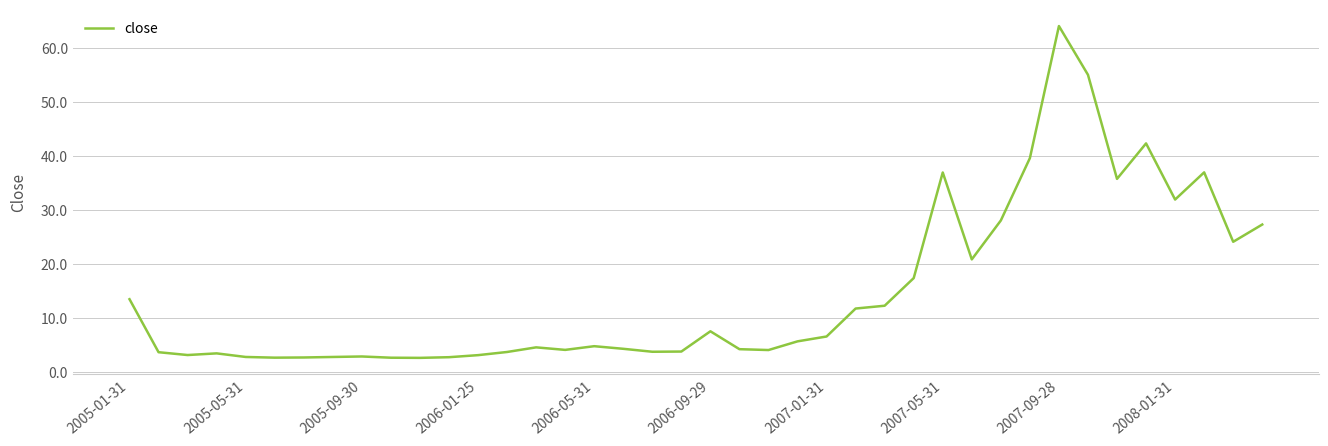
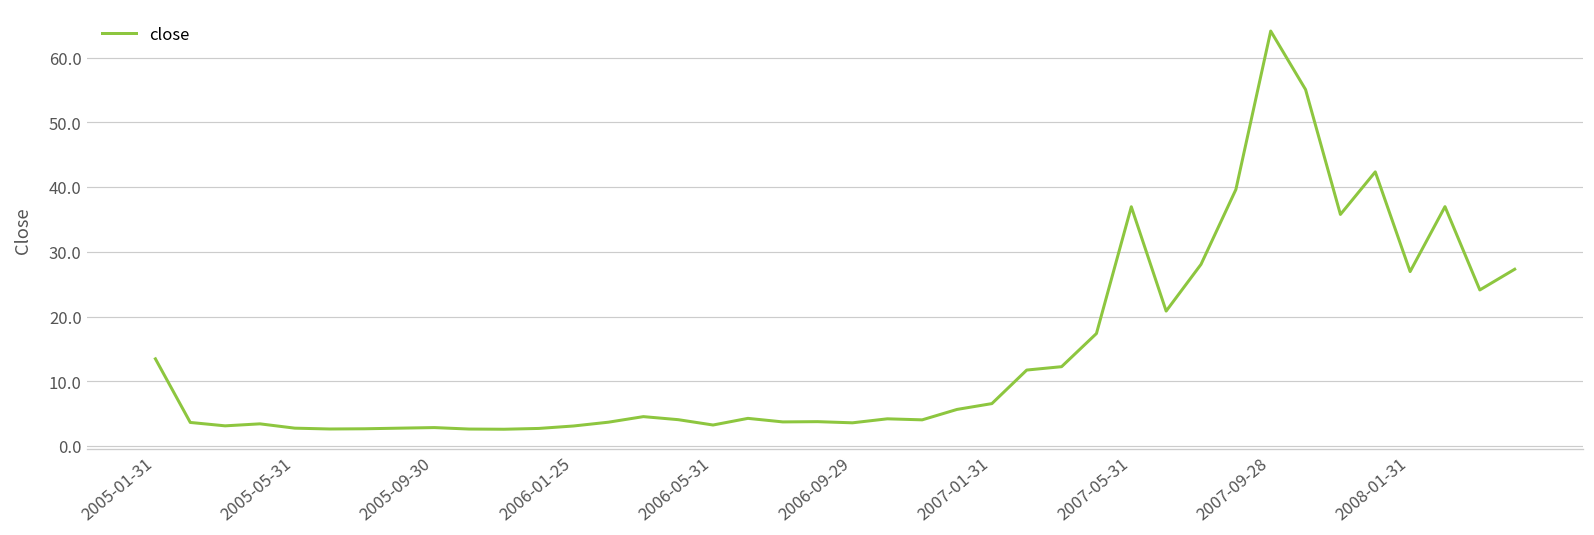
  {
    "2005-01-31": 13,
    "2005-05-31": 3,
    "2005-09-30": 3,
    "2006-01-25": 3,
-   "2006-05-31": 5,
-   "2006-09-29": 8,
+   "2006-05-31": 3,
+   "2006-09-29": 4,
    "2007-01-31": 7,
    "2007-05-31": 37,
    "2007-09-28": 64,
-   "2008-01-31": 32
+   "2008-01-31": 27
  }
